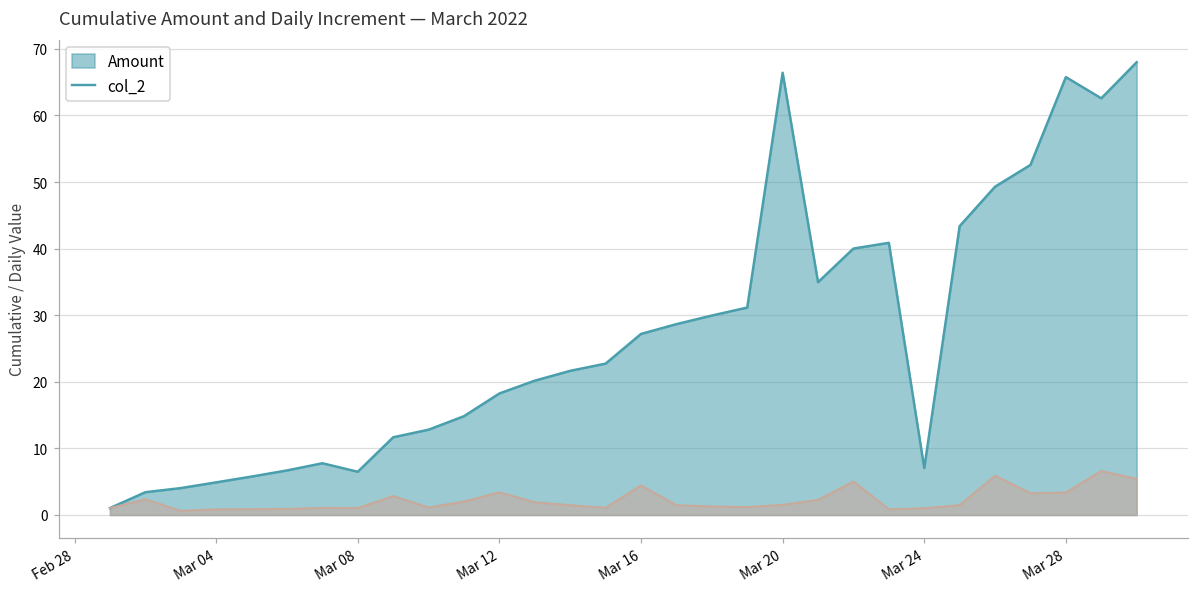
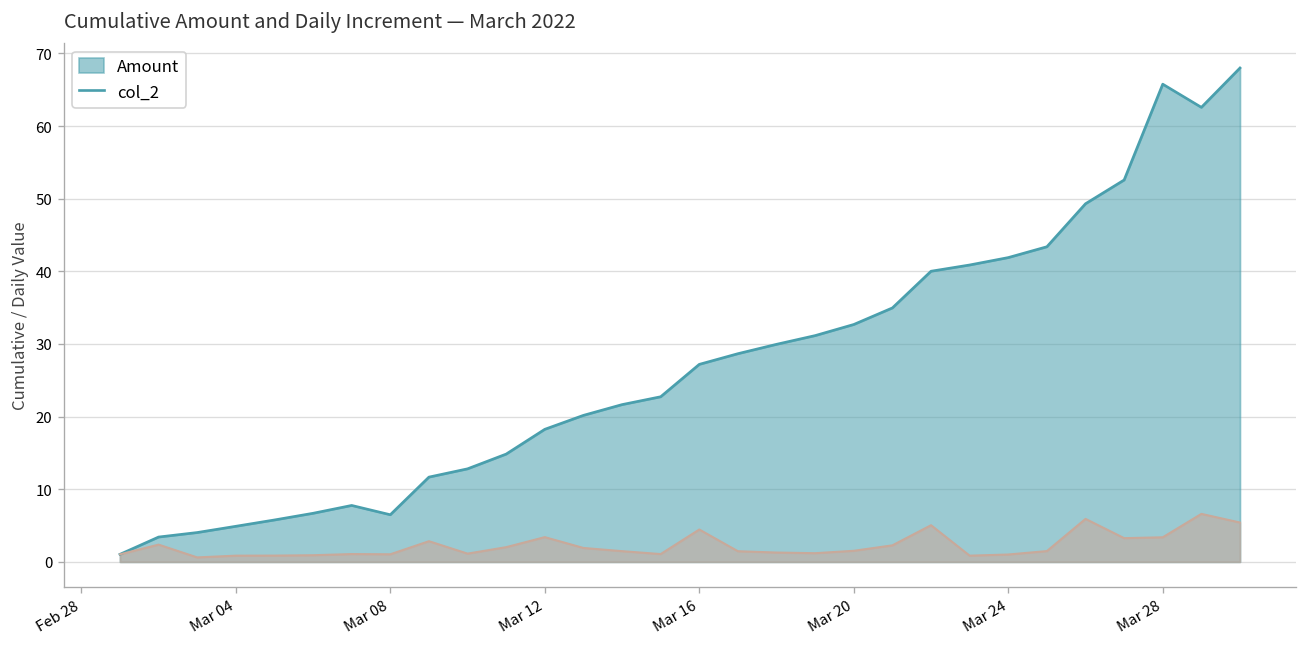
  {
    "Amount": {
      "Mar 04": 5,
      "Mar 08": 6,
      "Mar 12": 18,
      "Mar 16": 27,
-     "Mar 20": 66,
-     "Mar 24": 7,
+     "Mar 20": 33,
+     "Mar 24": 42,
      "Mar 28": 66
    }
  }
